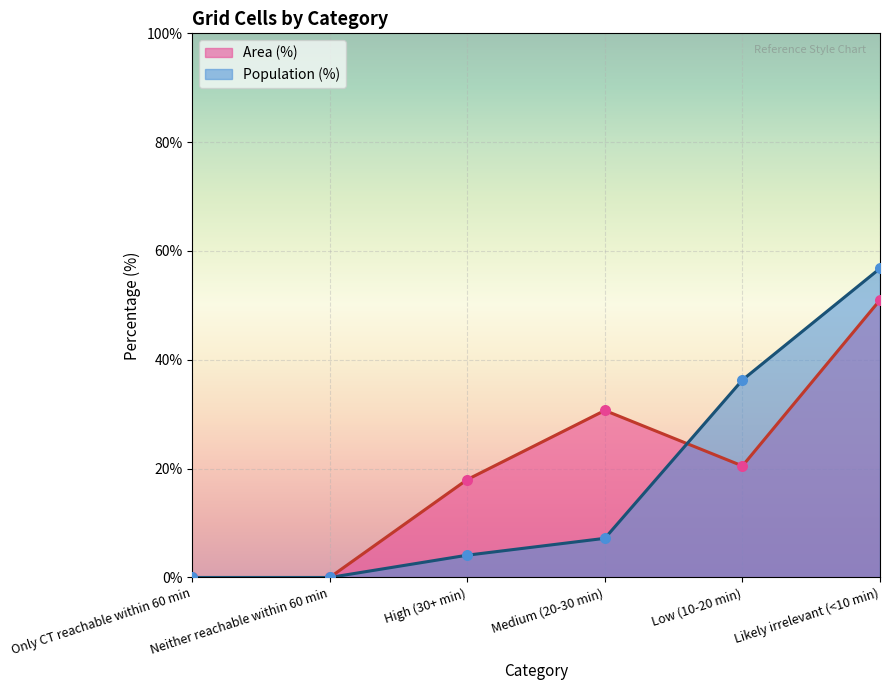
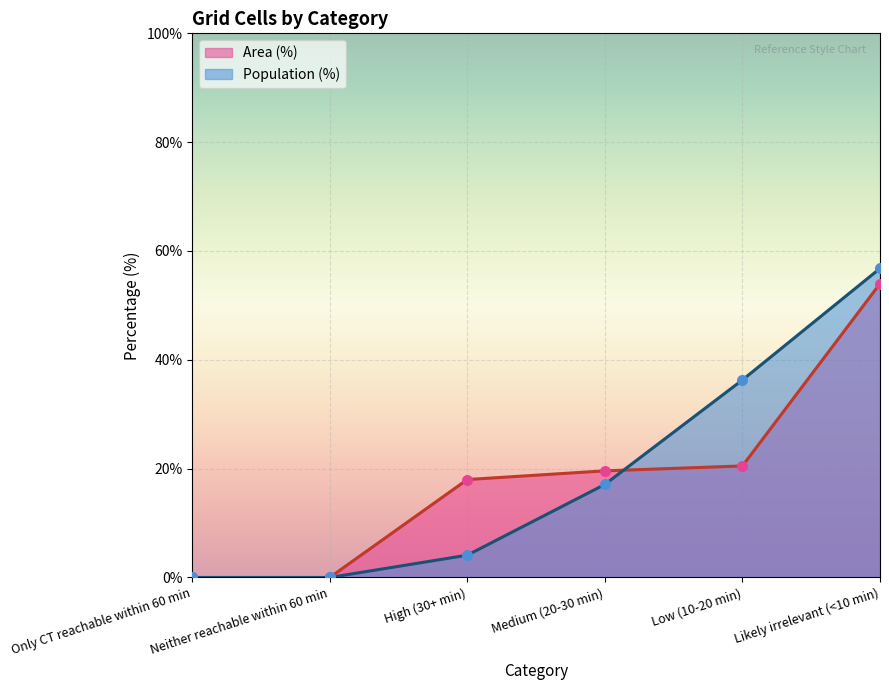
  {
    "Area (%)": {
      "High (30+ min)": "18%",
-     "Medium (20-30 min)": "31%",
+     "Medium (20-30 min)": "20%",
      "Low (10-20 min)": "21%",
-     "Likely irrelevant (<10 min)": "51%"
+     "Likely irrelevant (<10 min)": "54%"
    },
    "Population (%)": {
      "High (30+ min)": "4%",
-     "Medium (20-30 min)": "7%",
+     "Medium (20-30 min)": "17%",
      "Low (10-20 min)": "36%",
      "Likely irrelevant (<10 min)": "57%"
    }
  }
